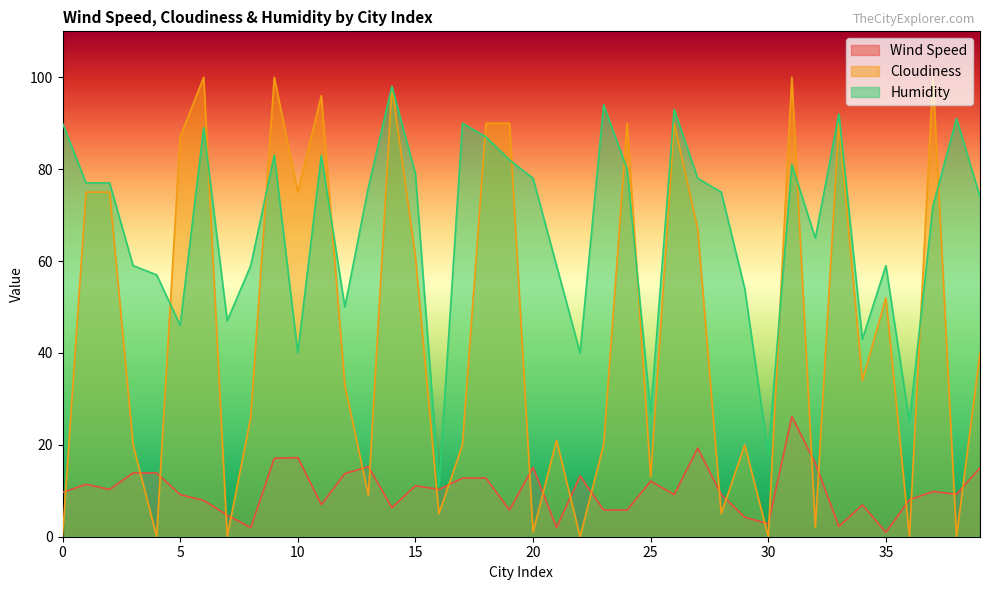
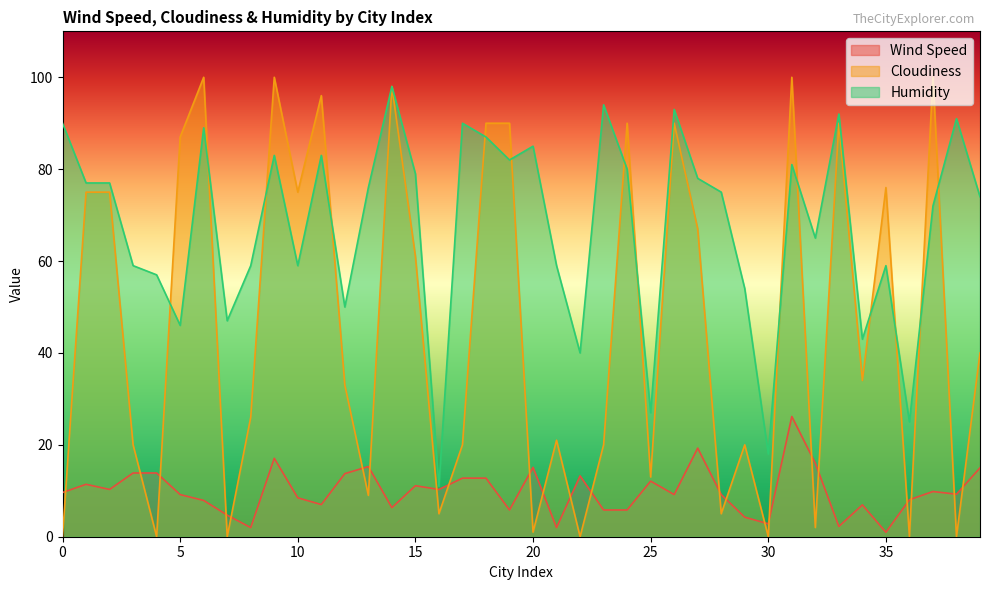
  {
    "Wind Speed": {
      "0": 10,
      "5": 9,
-     "10": 17,
+     "10": 8,
      "15": 11,
      "20": 15,
      "25": 12,
      "30": 3,
      "35": 1
    },
    "Cloudiness": {
      "0": 0,
      "5": 87,
      "10": 75,
      "15": 61,
      "20": 1,
      "25": 13,
      "30": 0,
-     "35": 52
+     "35": 76
    },
    "Humidity": {
      "0": 90,
      "5": 46,
-     "10": 40,
+     "10": 59,
      "15": 79,
-     "20": 78,
+     "20": 85,
      "25": 27,
      "30": 18,
      "35": 59
    }
  }
